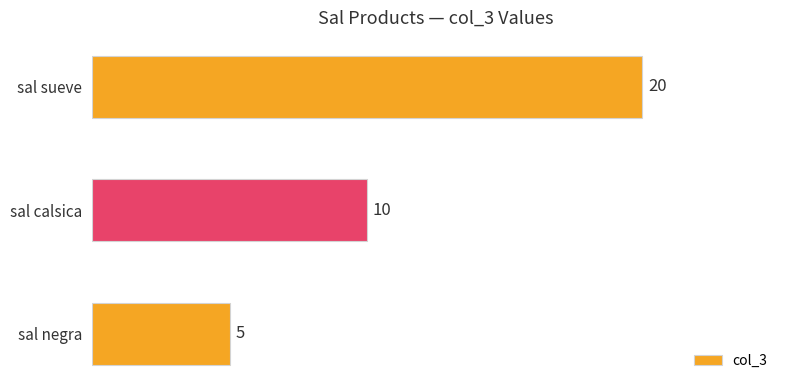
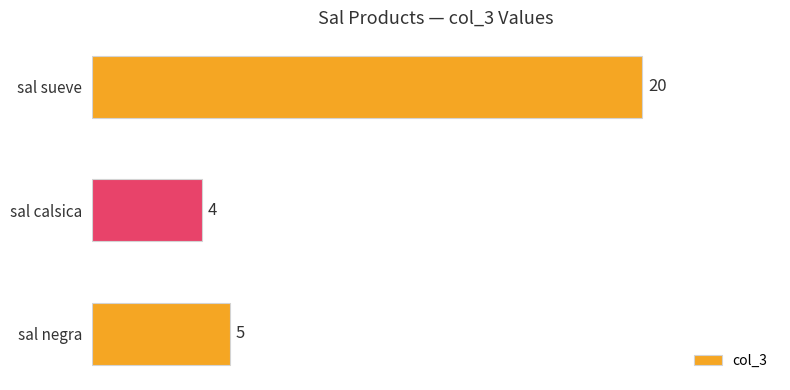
  {
    "sal sueve": 20,
-   "sal calsica": 10,
+   "sal calsica": 4,
    "sal negra": 5
  }
